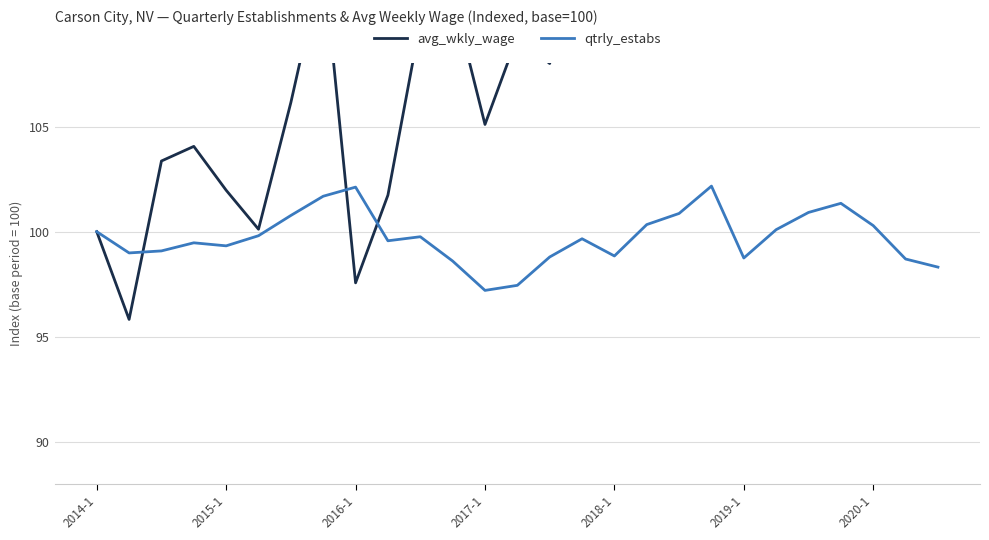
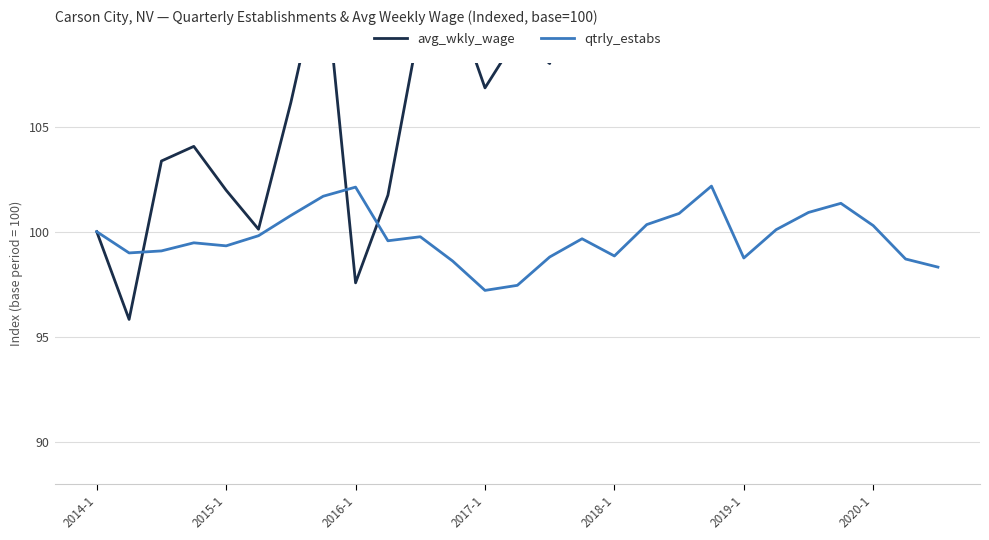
  {
    "avg_wkly_wage": {
      "2015-1": 102.0,
      "2016-1": 97.6,
-     "2017-1": 105.1
+     "2017-1": 106.8
    },
    "qtrly_estabs": {
      "2015-1": 99.3,
      "2016-1": 102.1,
      "2017-1": 97.2,
      "2018-1": 98.8,
      "2019-1": 98.7,
      "2020-1": 100.3
    }
  }
